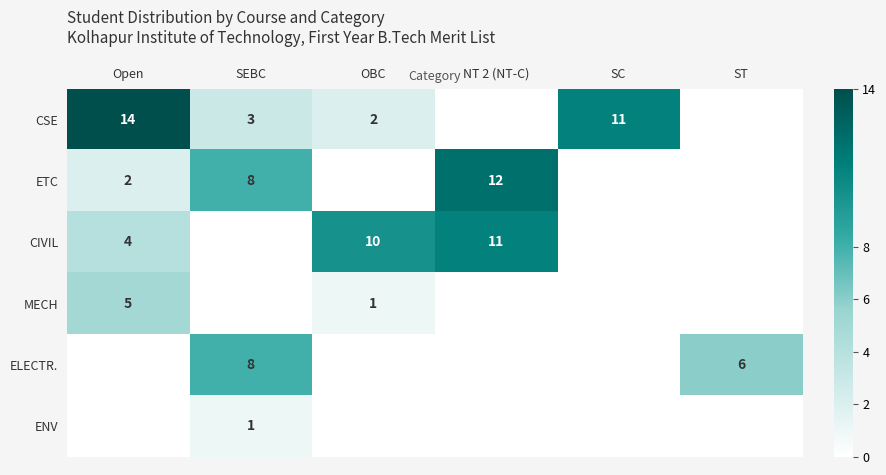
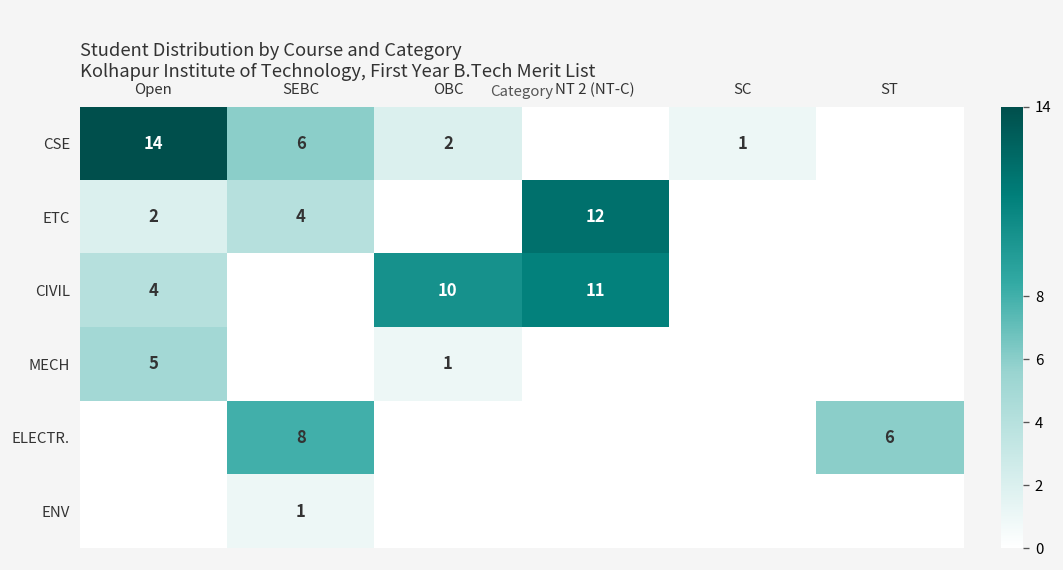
  {
    "CSE": {
      "Open": 14,
-     "SEBC": 3,
+     "SEBC": 6,
      "OBC": 2,
-     "SC": 11
+     "SC": 1
    },
    "ETC": {
      "Open": 2,
-     "SEBC": 8,
+     "SEBC": 4,
      "NT 2 (NT-C)": 12
    },
    "CIVIL": {
      "Open": 4,
      "OBC": 10,
      "NT 2 (NT-C)": 11
    },
    "MECH": {
      "Open": 5,
      "OBC": 1
    },
    "ELECTR.": {
      "SEBC": 8,
      "ST": 6
    },
    "ENV": {
      "SEBC": 1
    }
  }
